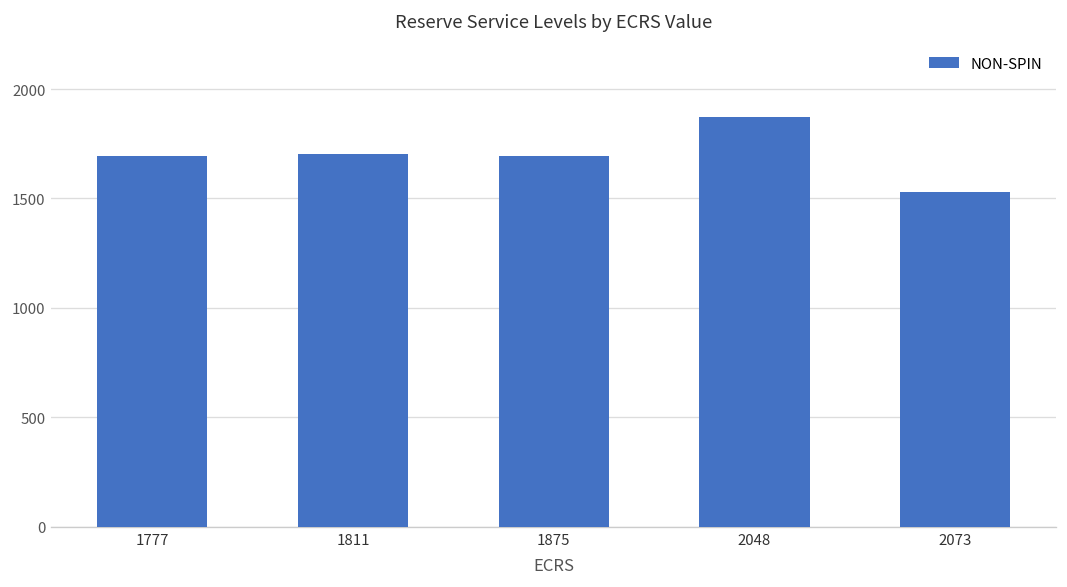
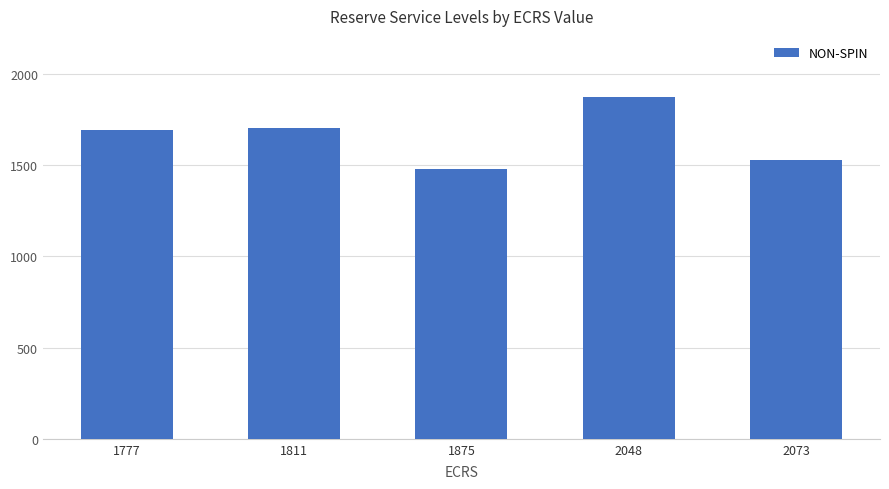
  {
    "1777": 1690,
    "1811": 1700,
-   "1875": 1690,
+   "1875": 1480,
    "2048": 1870,
    "2073": 1530
  }
